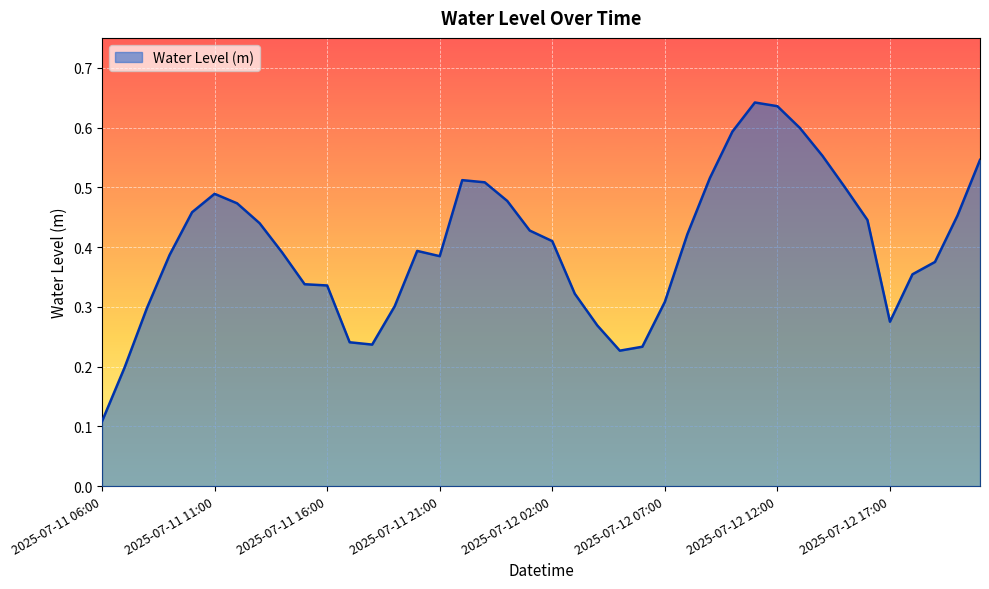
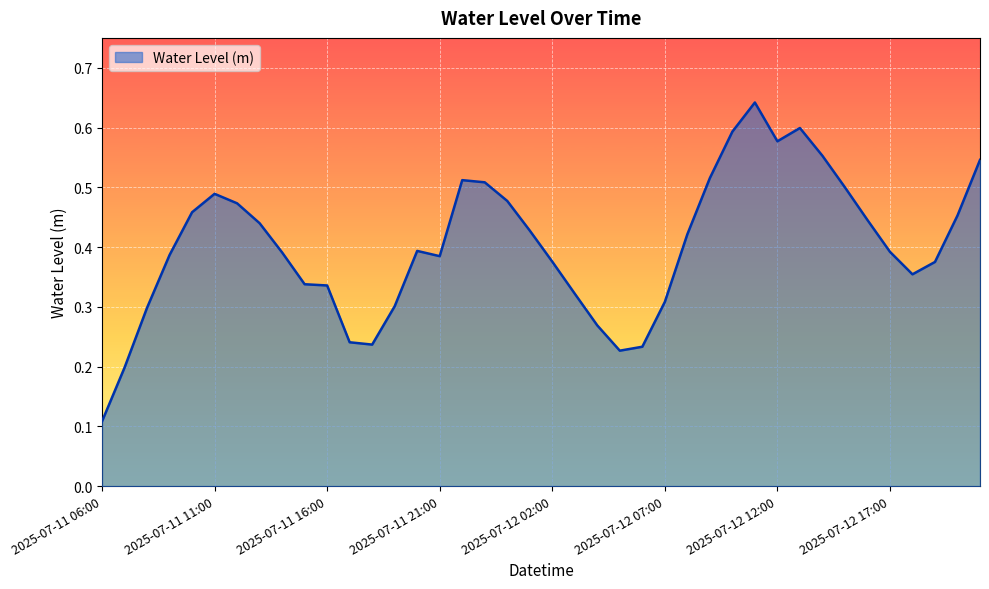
  {
    "2025-07-11 06:00": 0.11,
    "2025-07-11 11:00": 0.49,
    "2025-07-11 16:00": 0.34,
    "2025-07-11 21:00": 0.38,
-   "2025-07-12 02:00": 0.41,
+   "2025-07-12 02:00": 0.38,
    "2025-07-12 07:00": 0.31,
-   "2025-07-12 12:00": 0.64,
-   "2025-07-12 17:00": 0.28
+   "2025-07-12 12:00": 0.58,
+   "2025-07-12 17:00": 0.39
  }
